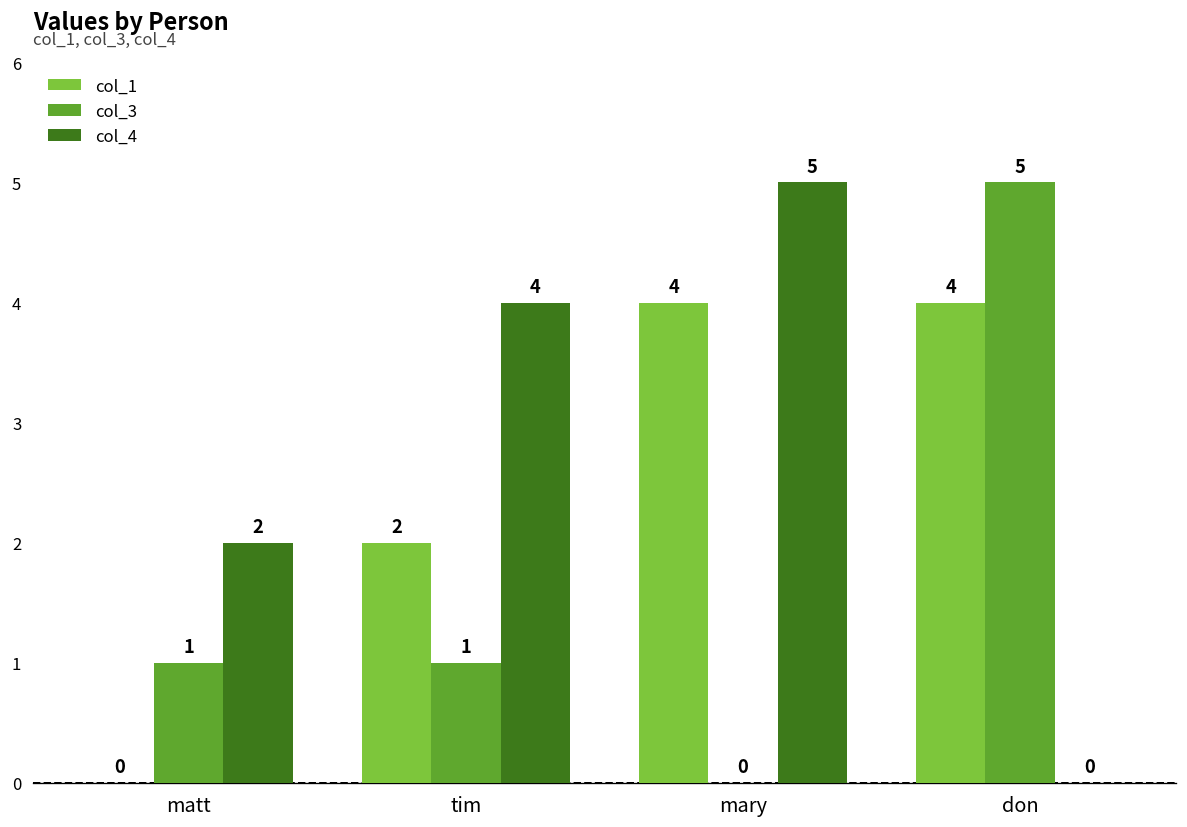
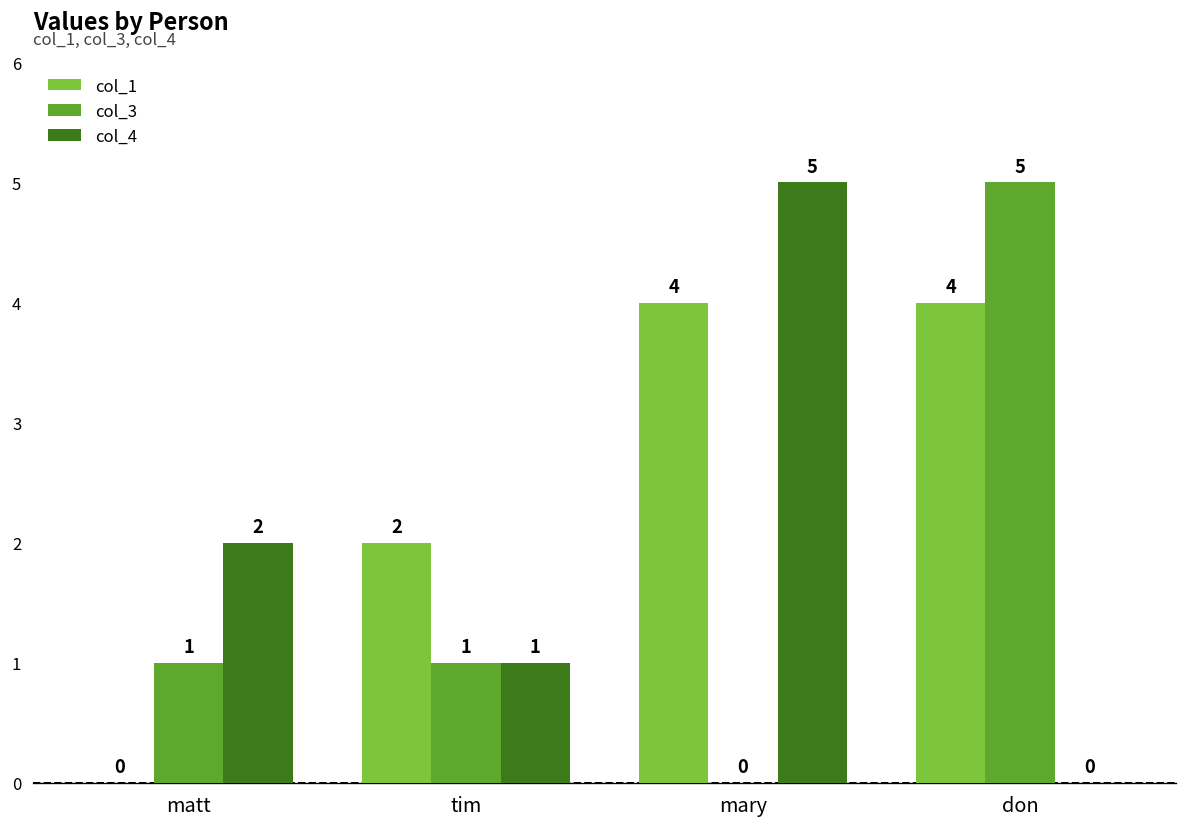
  {
    "col_4": {
      "matt": 2,
-     "tim": 4,
+     "tim": 1,
      "mary": 5,
      "don": 0
    }
  }
